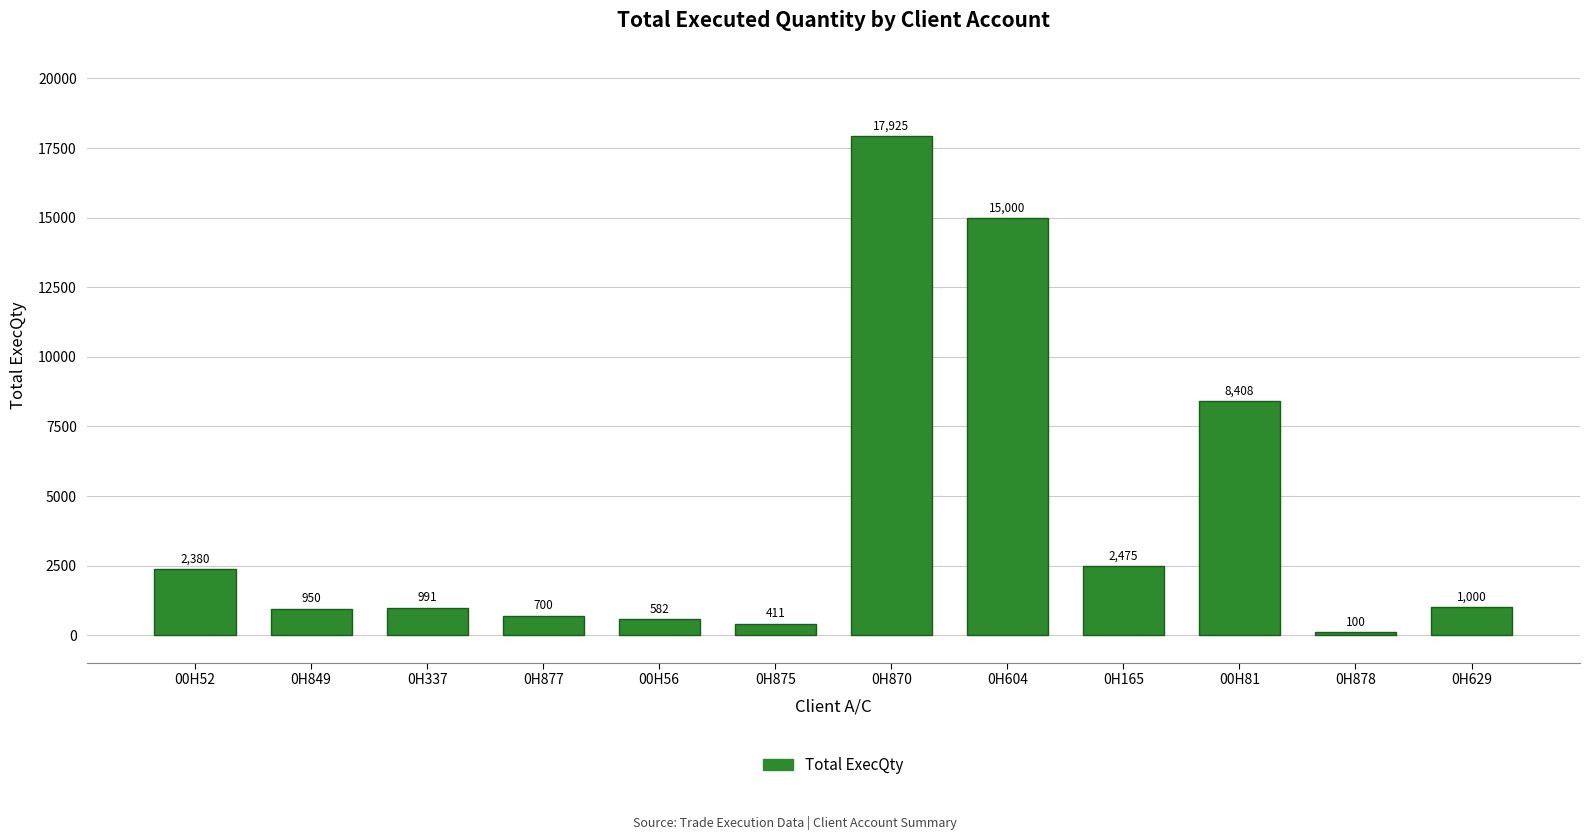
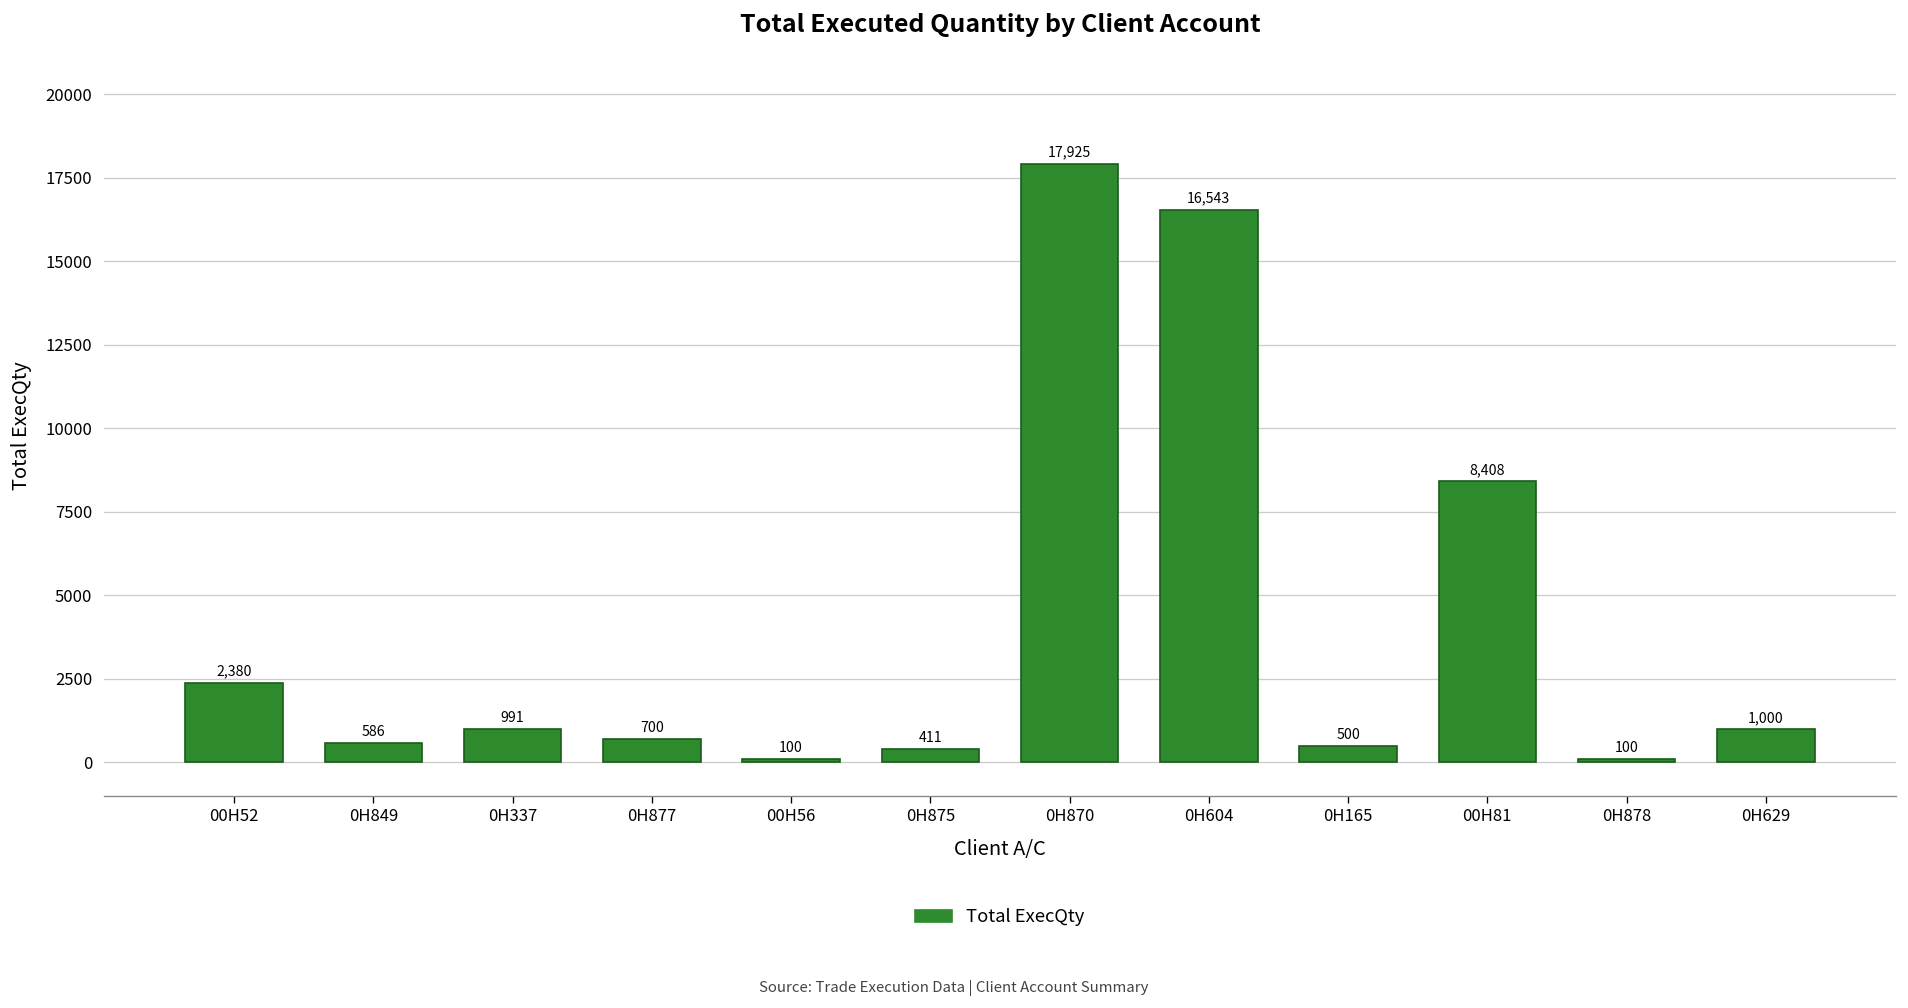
  {
    "00H52": "2,380",
-   "0H849": "950",
+   "0H849": "586",
    "0H337": "991",
    "0H877": "700",
-   "00H56": "582",
+   "00H56": "100",
    "0H875": "411",
    "0H870": "17,925",
-   "0H604": "15,000",
-   "0H165": "2,475",
+   "0H604": "16,543",
+   "0H165": "500",
    "00H81": "8,408",
    "0H878": "100",
    "0H629": "1,000"
  }
